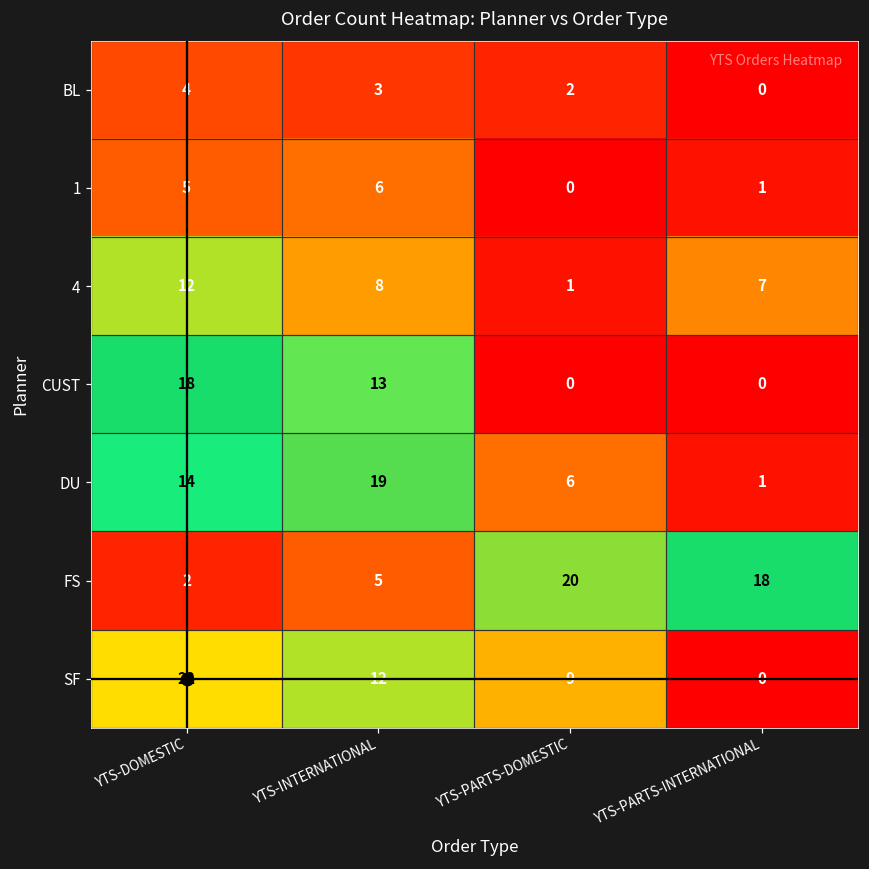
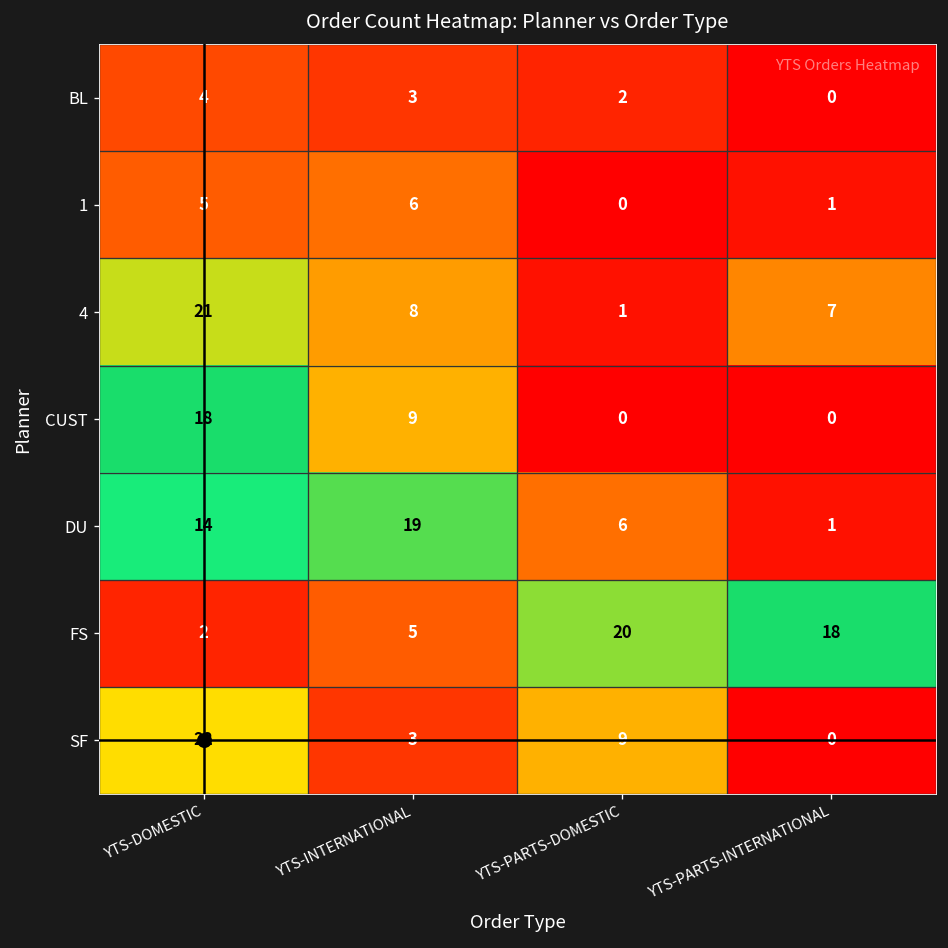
  {
    "BL": {
      "YTS-DOMESTIC": 4,
      "YTS-INTERNATIONAL": 3,
      "YTS-PARTS-DOMESTIC": 2
    },
    "1": {
      "YTS-DOMESTIC": 5,
      "YTS-INTERNATIONAL": 6,
      "YTS-PARTS-DOMESTIC": 0,
      "YTS-PARTS-INTERNATIONAL": 1
    },
    "4": {
-     "YTS-DOMESTIC": 12,
+     "YTS-DOMESTIC": 21,
      "YTS-INTERNATIONAL": 8,
      "YTS-PARTS-DOMESTIC": 1,
      "YTS-PARTS-INTERNATIONAL": 7
    },
    "CUST": {
      "YTS-DOMESTIC": 18,
-     "YTS-INTERNATIONAL": 13,
+     "YTS-INTERNATIONAL": 9,
      "YTS-PARTS-DOMESTIC": 0,
      "YTS-PARTS-INTERNATIONAL": 0
    },
    "DU": {
      "YTS-DOMESTIC": 14,
      "YTS-INTERNATIONAL": 19,
      "YTS-PARTS-DOMESTIC": 6,
      "YTS-PARTS-INTERNATIONAL": 1
    },
    "FS": {
      "YTS-DOMESTIC": 2,
      "YTS-INTERNATIONAL": 5,
      "YTS-PARTS-DOMESTIC": 20,
      "YTS-PARTS-INTERNATIONAL": 18
    },
    "SF": {
-     "YTS-INTERNATIONAL": 12,
+     "YTS-INTERNATIONAL": 3,
      "YTS-PARTS-DOMESTIC": 9,
      "YTS-PARTS-INTERNATIONAL": 0
    }
  }
